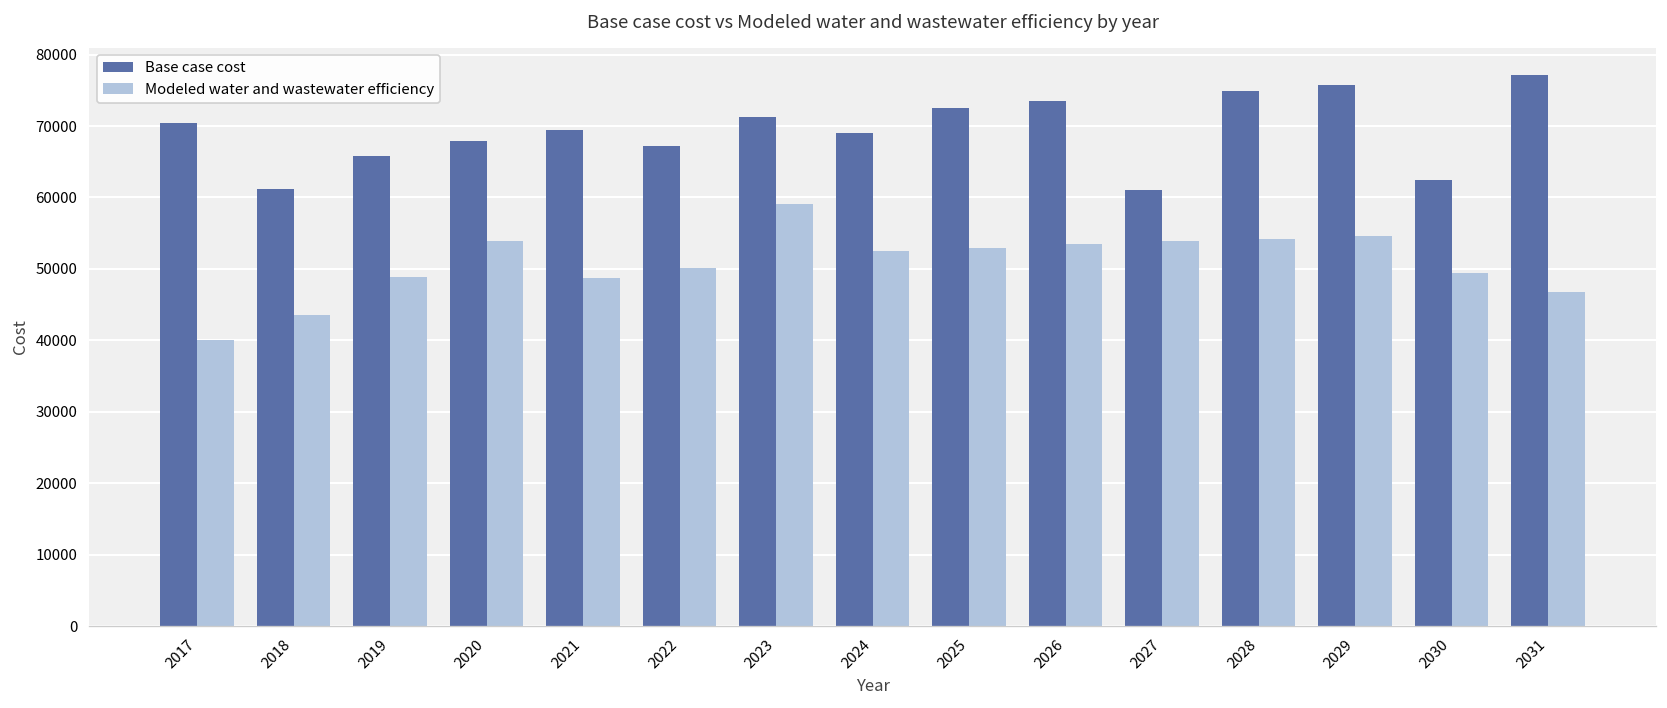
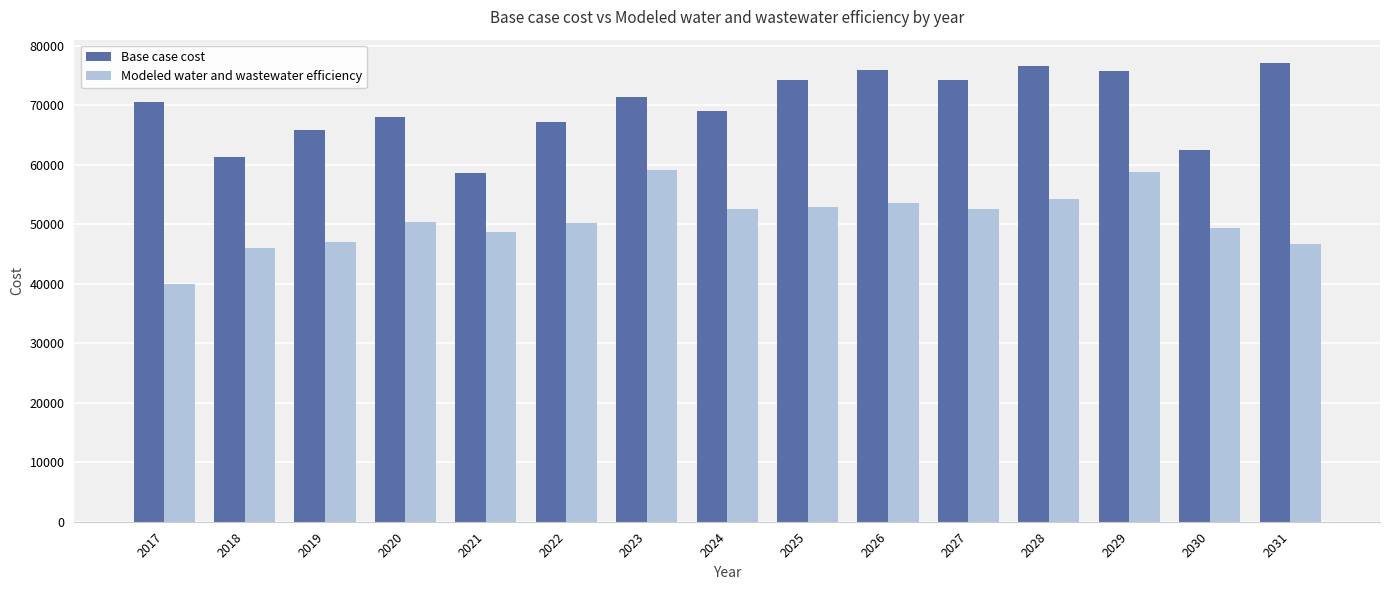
  {
    "Base case cost": {
      "2017": 70000,
      "2018": 61000,
      "2019": 66000,
      "2020": 68000,
-     "2021": 69000,
+     "2021": 59000,
      "2022": 67000,
      "2023": 71000,
      "2024": 69000,
-     "2025": 73000,
-     "2026": 74000,
-     "2027": 61000,
-     "2028": 75000,
+     "2025": 74000,
+     "2026": 76000,
+     "2027": 74000,
+     "2028": 77000,
      "2029": 76000,
      "2030": 62000,
      "2031": 77000
    },
    "Modeled water and wastewater efficiency": {
      "2017": 40000,
-     "2018": 43000,
-     "2019": 49000,
-     "2020": 54000,
+     "2018": 46000,
+     "2019": 47000,
+     "2020": 50000,
      "2021": 49000,
      "2022": 50000,
      "2023": 59000,
      "2024": 53000,
      "2025": 53000,
      "2026": 53000,
-     "2027": 54000,
+     "2027": 53000,
      "2028": 54000,
-     "2029": 55000,
+     "2029": 59000,
      "2030": 49000,
      "2031": 47000
    }
  }
